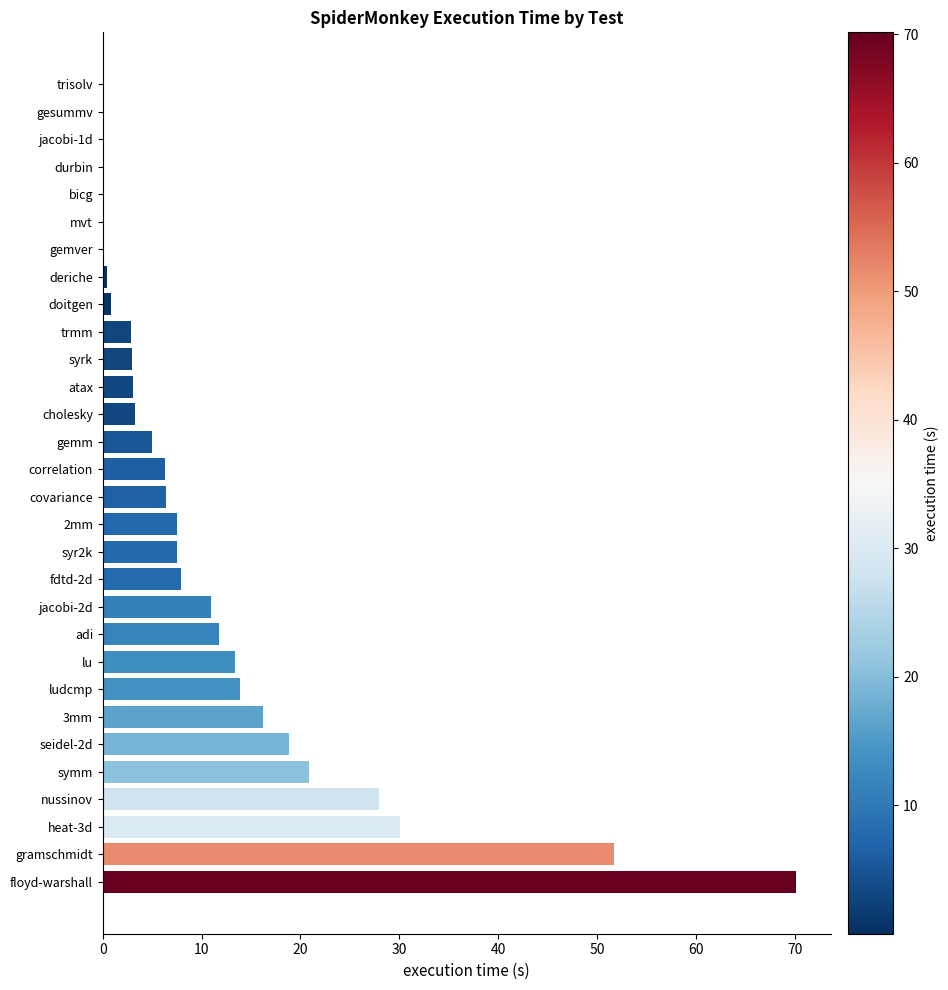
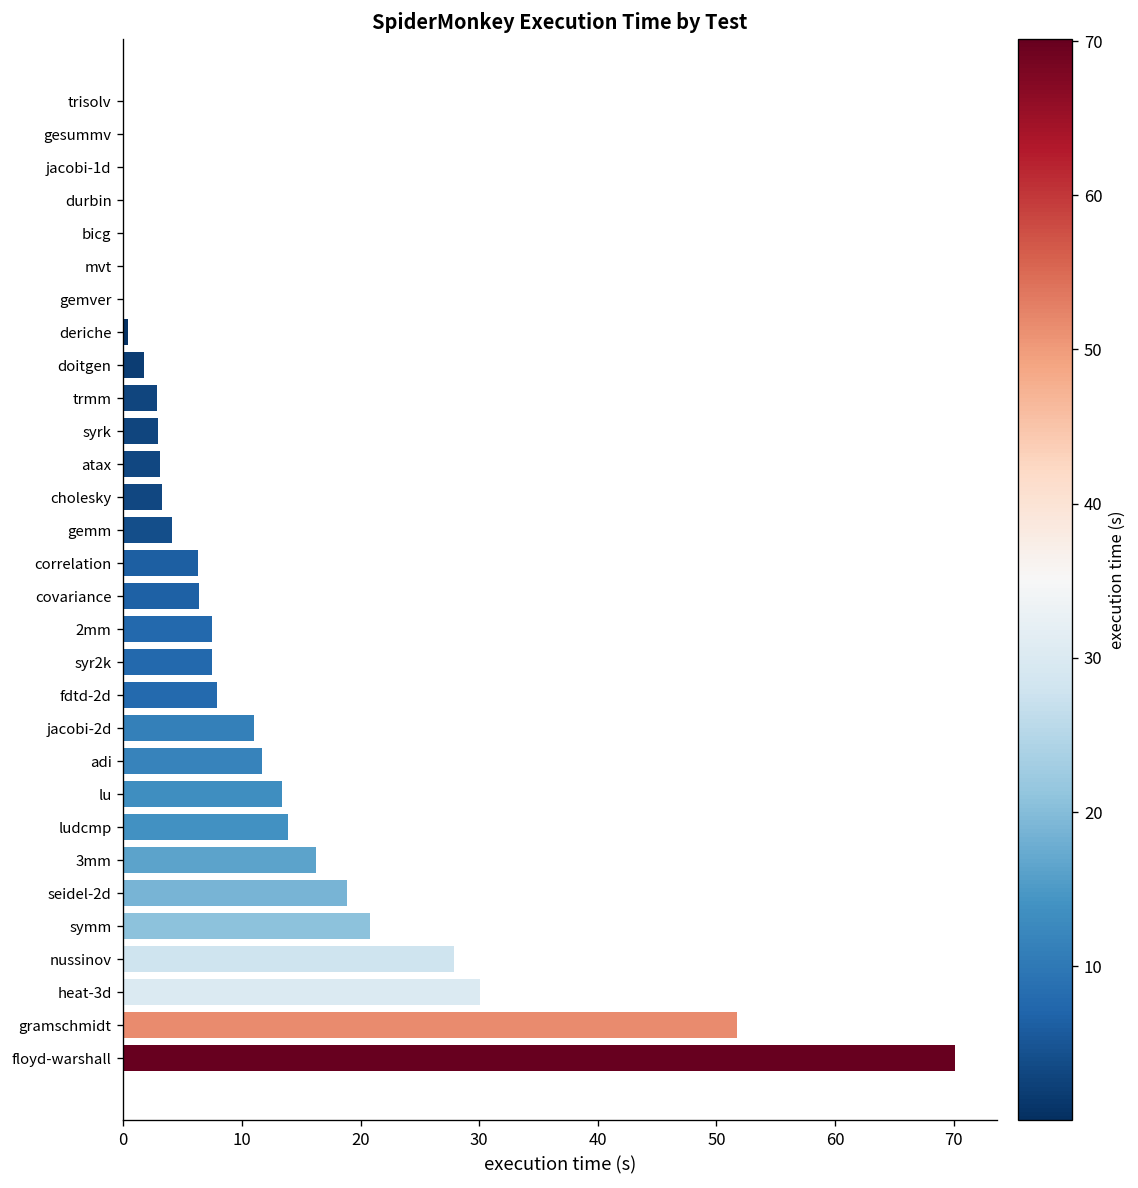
  {
    "deriche": 0,
-   "doitgen": 1,
+   "doitgen": 2,
    "trmm": 3,
    "syrk": 3,
    "atax": 3,
    "cholesky": 3,
-   "gemm": 5,
+   "gemm": 4,
    "correlation": 6,
    "covariance": 6,
    "2mm": 8,
    "syr2k": 8,
    "fdtd-2d": 8,
    "jacobi-2d": 11,
    "adi": 12,
    "lu": 13,
    "ludcmp": 14,
    "3mm": 16,
    "seidel-2d": 19,
    "symm": 21,
    "nussinov": 28,
    "heat-3d": 30,
    "gramschmidt": 52,
    "floyd-warshall": 70
  }
